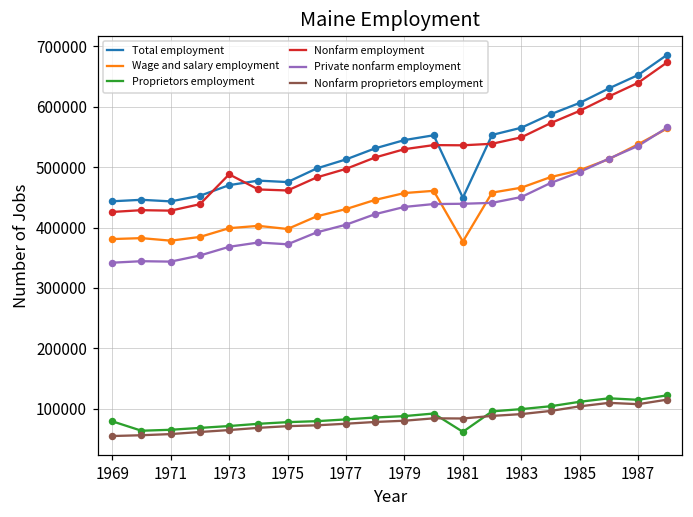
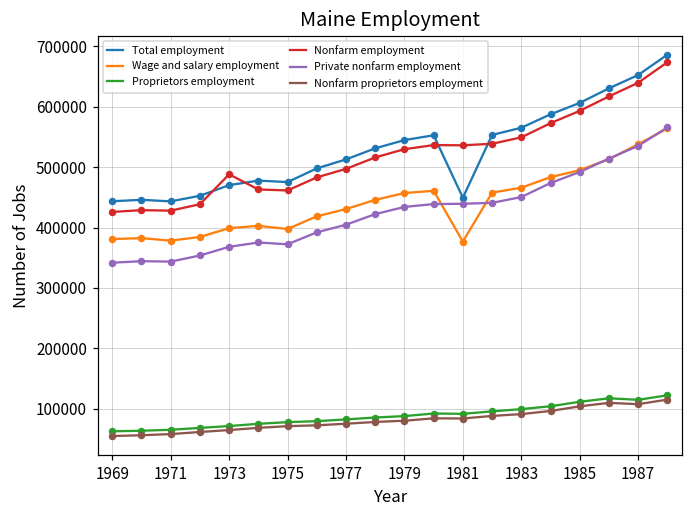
  {
    "Total employment": {
      "1969": 440000,
      "1971": 440000,
      "1973": 470000,
      "1975": 480000,
      "1977": 510000,
      "1979": 540000,
      "1981": 450000,
      "1983": 570000,
      "1985": 610000,
      "1987": 650000
    },
    "Wage and salary employment": {
      "1969": 380000,
      "1971": 380000,
      "1973": 400000,
      "1975": 400000,
      "1977": 430000,
      "1979": 460000,
      "1981": 380000,
      "1983": 470000
    },
    "Proprietors employment": {
-     "1969": 80000,
+     "1969": 60000,
      "1971": 70000,
      "1973": 70000,
      "1975": 80000,
      "1977": 80000,
      "1979": 90000,
-     "1981": 60000,
+     "1981": 90000,
      "1983": 100000,
      "1985": 110000,
      "1987": 110000
    },
    "Nonfarm employment": {
      "1969": 430000,
      "1971": 430000,
      "1973": 490000,
      "1975": 460000,
      "1977": 500000,
      "1979": 530000,
      "1981": 540000,
      "1983": 550000,
      "1985": 590000,
      "1987": 640000
    },
    "Private nonfarm employment": {
      "1969": 340000,
      "1971": 340000,
      "1973": 370000,
      "1975": 370000,
      "1977": 400000,
      "1979": 430000,
      "1981": 440000,
      "1983": 450000
    },
    "Nonfarm proprietors employment": {
      "1969": 50000,
      "1971": 60000,
      "1973": 60000,
      "1975": 70000,
      "1977": 80000,
      "1979": 80000,
      "1981": 80000,
      "1983": 90000,
      "1985": 100000,
      "1987": 110000
    }
  }
